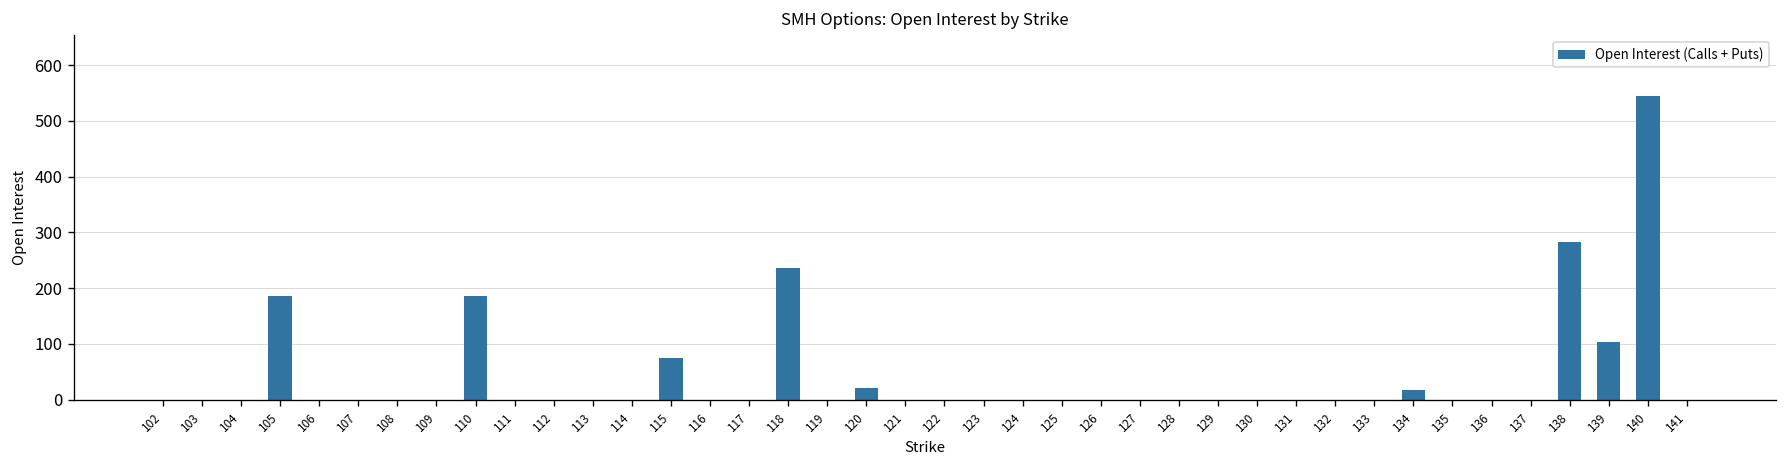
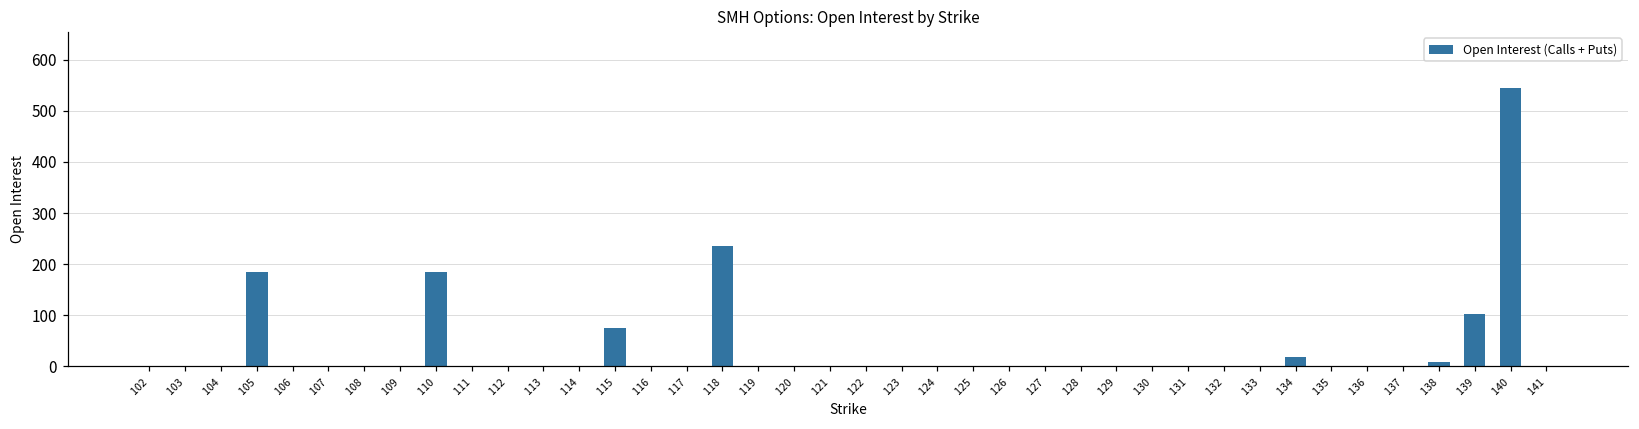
  {
    "102": 0,
    "103": 0,
    "104": 0,
    "105": 190,
    "106": 0,
    "107": 0,
    "108": 0,
    "109": 0,
    "110": 190,
    "111": 0,
    "112": 0,
    "113": 0,
    "114": 0,
    "115": 70,
    "116": 0,
    "117": 0,
    "118": 240,
    "119": 0,
-   "120": 20,
+   "120": 0,
    "121": 0,
    "122": 0,
    "123": 0,
    "124": 0,
    "125": 0,
    "126": 0,
    "127": 0,
    "128": 0,
    "129": 0,
    "130": 0,
    "131": 0,
    "132": 0,
    "133": 0,
    "134": 20,
    "135": 0,
    "136": 0,
    "137": 0,
-   "138": 280,
+   "138": 10,
    "139": 100,
    "140": 540,
    "141": 0
  }
